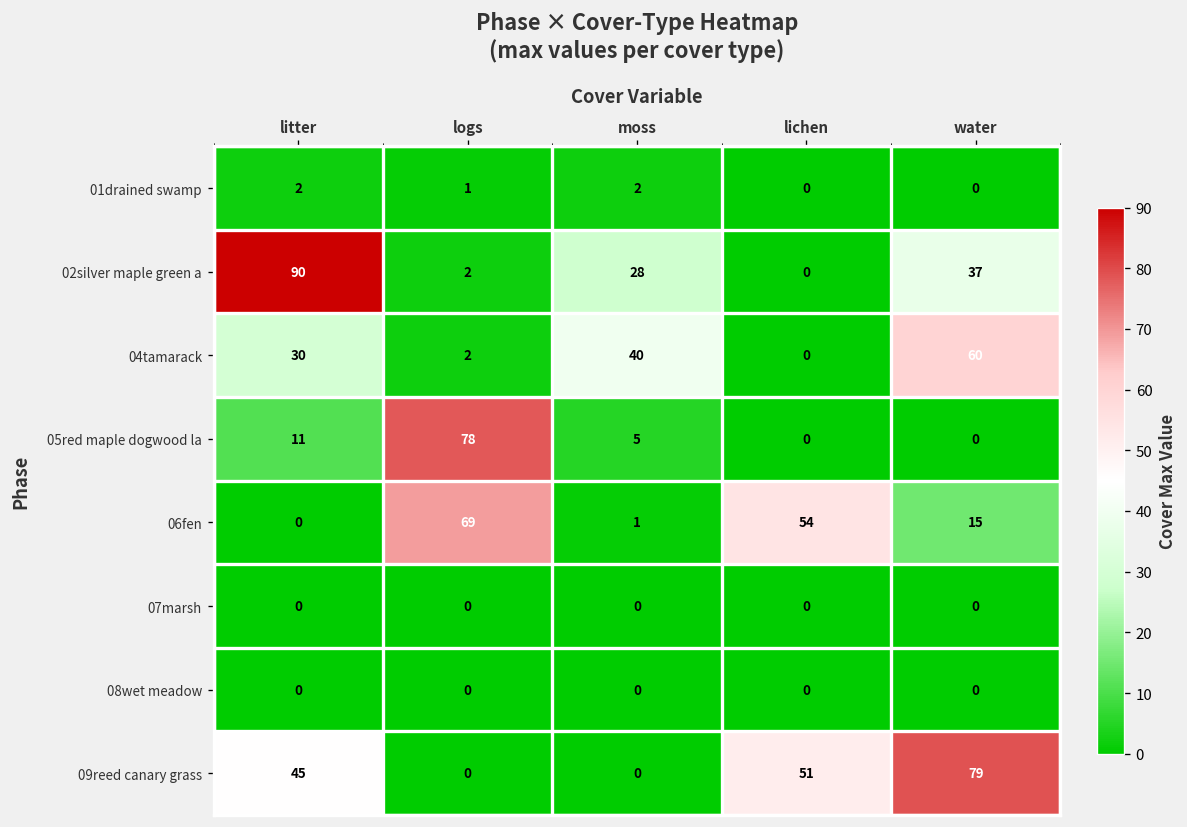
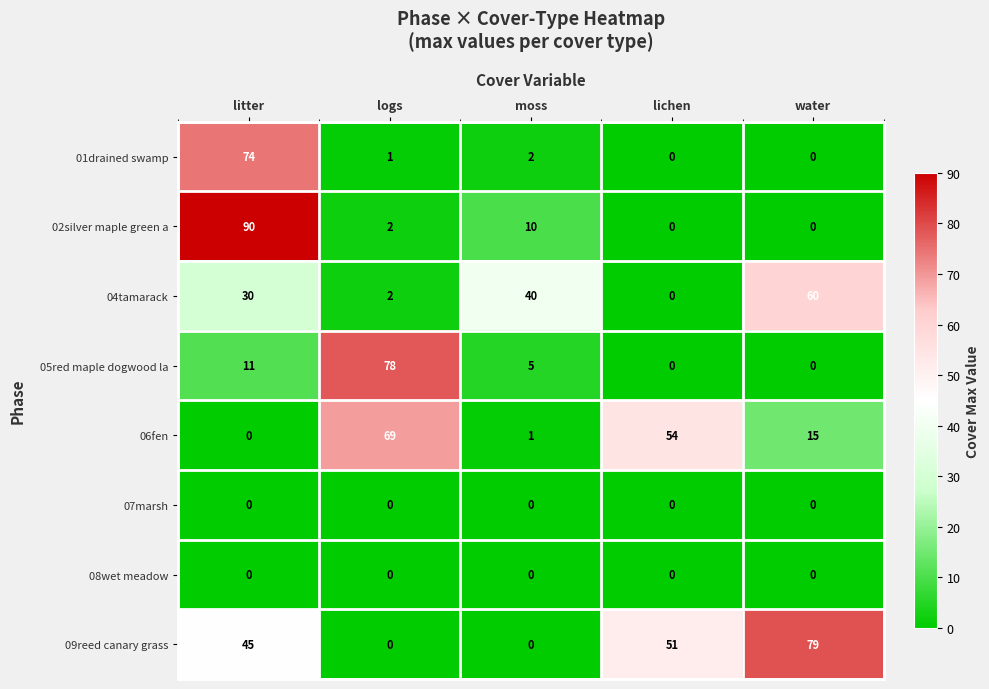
  {
    "01drained swamp": {
-     "litter": 2,
+     "litter": 74,
      "logs": 1,
      "moss": 2,
      "lichen": 0,
      "water": 0
    },
    "02silver maple green a": {
      "litter": 90,
      "logs": 2,
-     "moss": 28,
+     "moss": 10,
      "lichen": 0,
-     "water": 37
+     "water": 0
    },
    "04tamarack": {
      "litter": 30,
      "logs": 2,
      "moss": 40,
      "lichen": 0
    },
    "05red maple dogwood la": {
      "litter": 11,
      "logs": 78,
      "moss": 5,
      "lichen": 0,
      "water": 0
    },
    "06fen": {
      "litter": 0,
      "logs": 69,
      "moss": 1,
      "lichen": 54,
      "water": 15
    },
    "07marsh": {
      "litter": 0,
      "logs": 0,
      "moss": 0,
      "lichen": 0,
      "water": 0
    },
    "08wet meadow": {
      "litter": 0,
      "logs": 0,
      "moss": 0,
      "lichen": 0,
      "water": 0
    },
    "09reed canary grass": {
      "litter": 45,
      "logs": 0,
      "moss": 0,
      "lichen": 51,
      "water": 79
    }
  }
